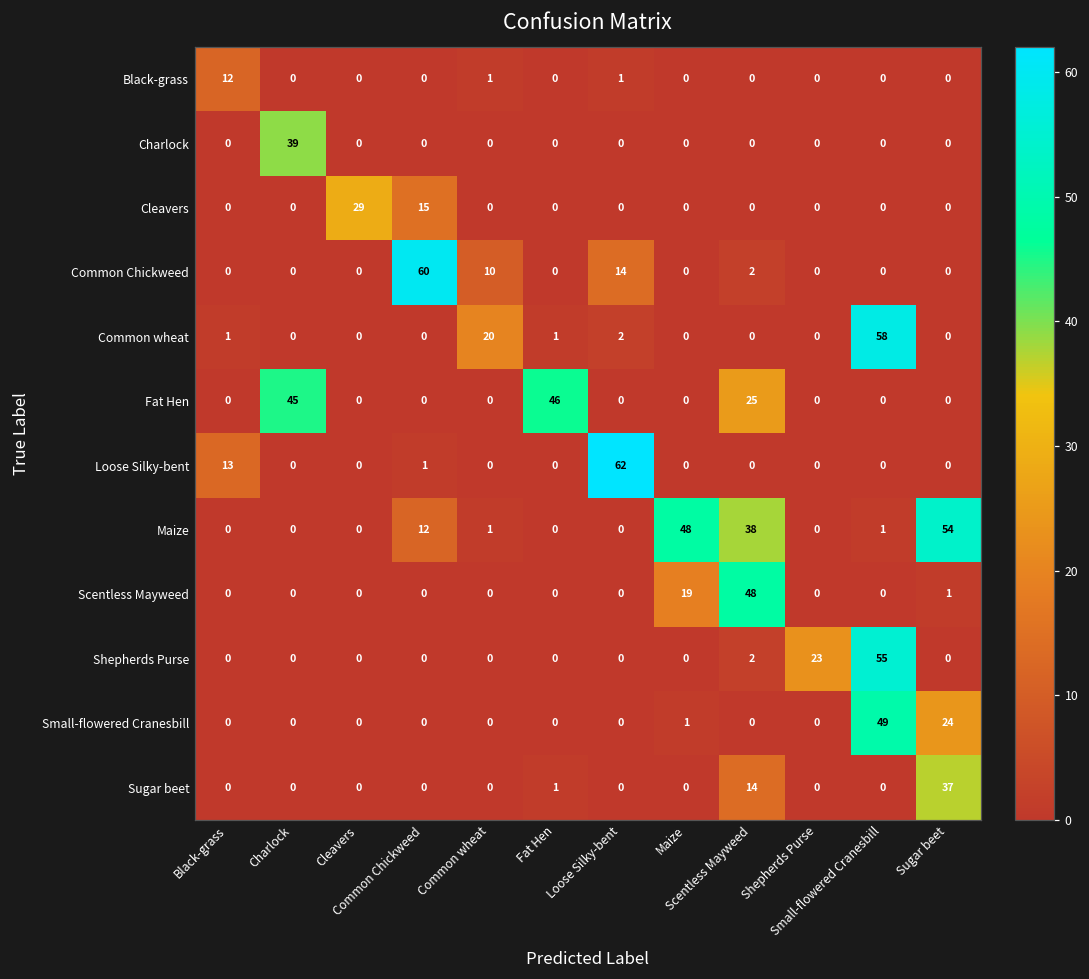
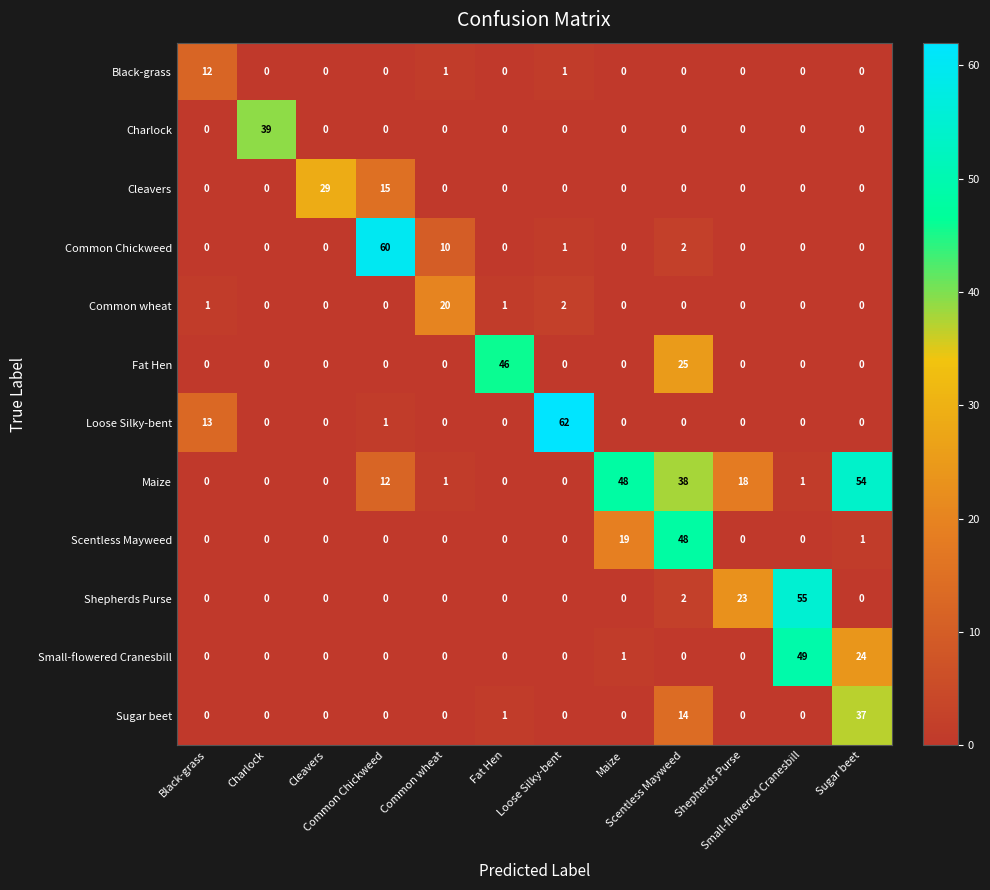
  {
    "Black-grass": {
      "Black-grass": 12,
      "Charlock": 0,
      "Cleavers": 0,
      "Common Chickweed": 0,
      "Common wheat": 1,
      "Fat Hen": 0,
      "Loose Silky-bent": 1,
      "Maize": 0,
      "Scentless Mayweed": 0,
      "Shepherds Purse": 0,
      "Small-flowered Cranesbill": 0,
      "Sugar beet": 0
    },
    "Charlock": {
      "Black-grass": 0,
      "Charlock": 39,
      "Cleavers": 0,
      "Common Chickweed": 0,
      "Common wheat": 0,
      "Fat Hen": 0,
      "Loose Silky-bent": 0,
      "Maize": 0,
      "Scentless Mayweed": 0,
      "Shepherds Purse": 0,
      "Small-flowered Cranesbill": 0,
      "Sugar beet": 0
    },
    "Cleavers": {
      "Black-grass": 0,
      "Charlock": 0,
      "Cleavers": 29,
      "Common Chickweed": 15,
      "Common wheat": 0,
      "Fat Hen": 0,
      "Loose Silky-bent": 0,
      "Maize": 0,
      "Scentless Mayweed": 0,
      "Shepherds Purse": 0,
      "Small-flowered Cranesbill": 0,
      "Sugar beet": 0
    },
    "Common Chickweed": {
      "Black-grass": 0,
      "Charlock": 0,
      "Cleavers": 0,
      "Common Chickweed": 60,
      "Common wheat": 10,
      "Fat Hen": 0,
-     "Loose Silky-bent": 14,
+     "Loose Silky-bent": 1,
      "Maize": 0,
      "Scentless Mayweed": 2,
      "Shepherds Purse": 0,
      "Small-flowered Cranesbill": 0,
      "Sugar beet": 0
    },
    "Common wheat": {
      "Black-grass": 1,
      "Charlock": 0,
      "Cleavers": 0,
      "Common Chickweed": 0,
      "Common wheat": 20,
      "Fat Hen": 1,
      "Loose Silky-bent": 2,
      "Maize": 0,
      "Scentless Mayweed": 0,
      "Shepherds Purse": 0,
-     "Small-flowered Cranesbill": 58,
+     "Small-flowered Cranesbill": 0,
      "Sugar beet": 0
    },
    "Fat Hen": {
      "Black-grass": 0,
-     "Charlock": 45,
+     "Charlock": 0,
      "Cleavers": 0,
      "Common Chickweed": 0,
      "Common wheat": 0,
      "Fat Hen": 46,
      "Loose Silky-bent": 0,
      "Maize": 0,
      "Scentless Mayweed": 25,
      "Shepherds Purse": 0,
      "Small-flowered Cranesbill": 0,
      "Sugar beet": 0
    },
    "Loose Silky-bent": {
      "Black-grass": 13,
      "Charlock": 0,
      "Cleavers": 0,
      "Common Chickweed": 1,
      "Common wheat": 0,
      "Fat Hen": 0,
      "Loose Silky-bent": 62,
      "Maize": 0,
      "Scentless Mayweed": 0,
      "Shepherds Purse": 0,
      "Small-flowered Cranesbill": 0,
      "Sugar beet": 0
    },
    "Maize": {
      "Black-grass": 0,
      "Charlock": 0,
      "Cleavers": 0,
      "Common Chickweed": 12,
      "Common wheat": 1,
      "Fat Hen": 0,
      "Loose Silky-bent": 0,
      "Maize": 48,
      "Scentless Mayweed": 38,
-     "Shepherds Purse": 0,
+     "Shepherds Purse": 18,
      "Small-flowered Cranesbill": 1,
      "Sugar beet": 54
    },
    "Scentless Mayweed": {
      "Black-grass": 0,
      "Charlock": 0,
      "Cleavers": 0,
      "Common Chickweed": 0,
      "Common wheat": 0,
      "Fat Hen": 0,
      "Loose Silky-bent": 0,
      "Maize": 19,
      "Scentless Mayweed": 48,
      "Shepherds Purse": 0,
      "Small-flowered Cranesbill": 0,
      "Sugar beet": 1
    },
    "Shepherds Purse": {
      "Black-grass": 0,
      "Charlock": 0,
      "Cleavers": 0,
      "Common Chickweed": 0,
      "Common wheat": 0,
      "Fat Hen": 0,
      "Loose Silky-bent": 0,
      "Maize": 0,
      "Scentless Mayweed": 2,
      "Shepherds Purse": 23,
      "Small-flowered Cranesbill": 55,
      "Sugar beet": 0
    },
    "Small-flowered Cranesbill": {
      "Black-grass": 0,
      "Charlock": 0,
      "Cleavers": 0,
      "Common Chickweed": 0,
      "Common wheat": 0,
      "Fat Hen": 0,
      "Loose Silky-bent": 0,
      "Maize": 1,
      "Scentless Mayweed": 0,
      "Shepherds Purse": 0,
      "Small-flowered Cranesbill": 49,
      "Sugar beet": 24
    },
    "Sugar beet": {
      "Black-grass": 0,
      "Charlock": 0,
      "Cleavers": 0,
      "Common Chickweed": 0,
      "Common wheat": 0,
      "Fat Hen": 1,
      "Loose Silky-bent": 0,
      "Maize": 0,
      "Scentless Mayweed": 14,
      "Shepherds Purse": 0,
      "Small-flowered Cranesbill": 0,
      "Sugar beet": 37
    }
  }
